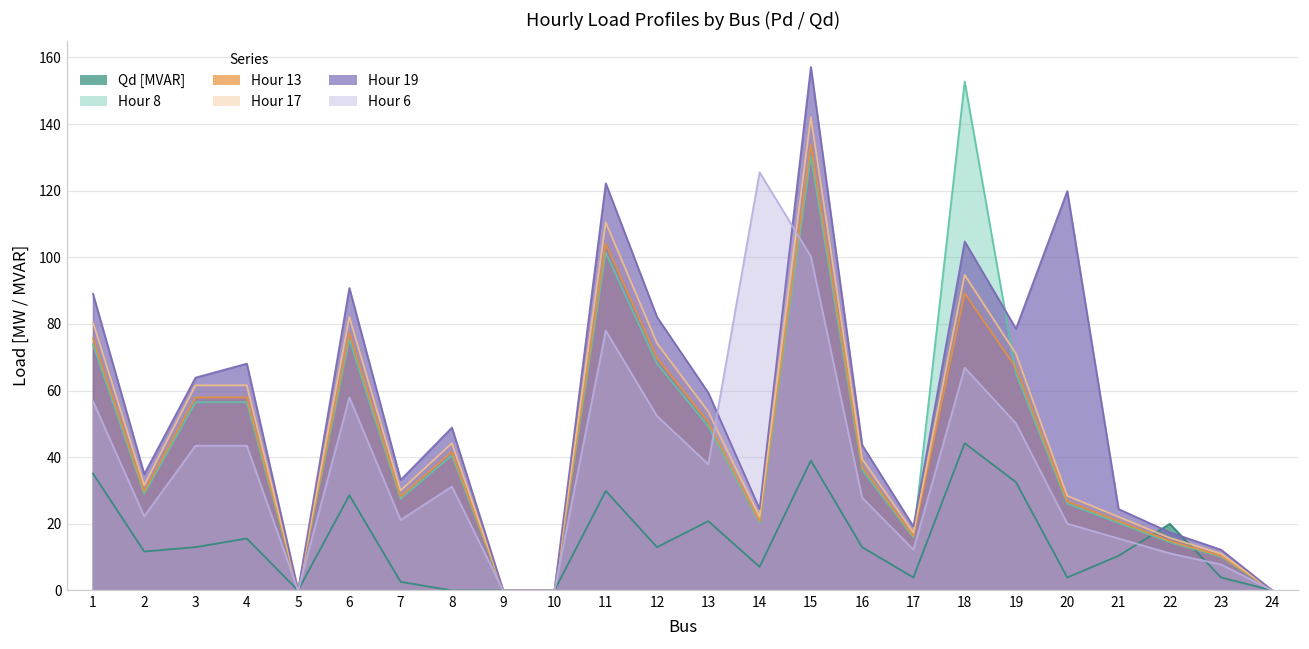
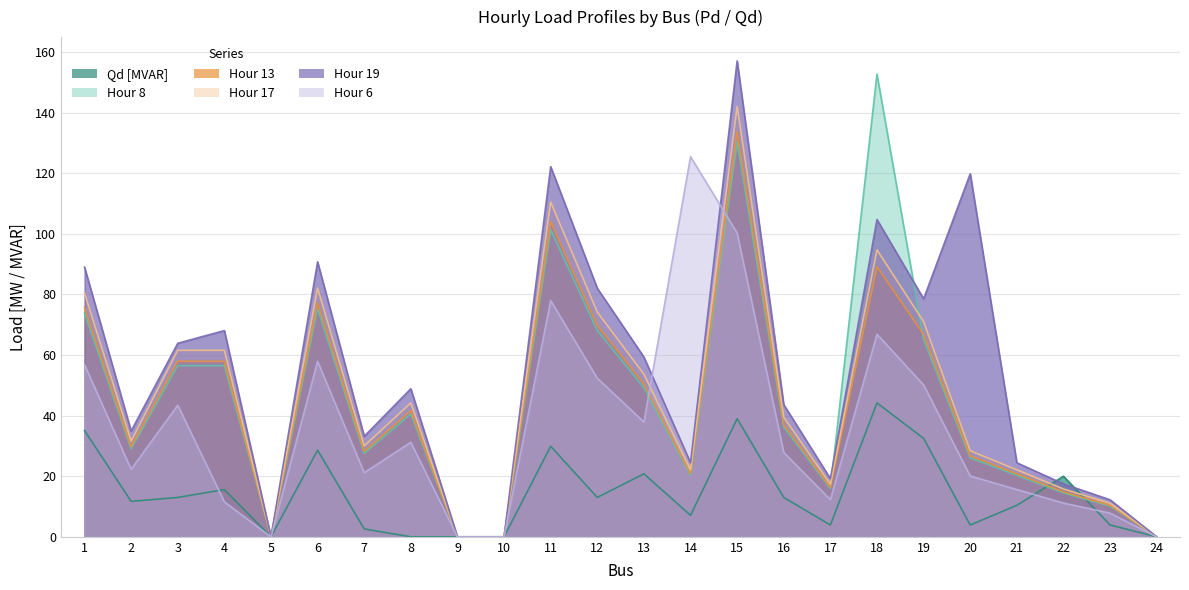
  {
    "Qd [MVAR]": {
      "1": 35,
      "2": 12,
      "3": 13,
      "4": 16,
      "6": 29,
      "7": 3,
      "8": 0,
      "11": 30,
      "12": 13,
      "13": 21,
      "14": 7,
      "15": 39,
      "16": 13,
      "17": 4,
      "18": 44,
      "19": 33,
      "20": 4,
      "21": 10,
      "22": 20,
      "23": 4
    },
    "Hour 8": {
      "1": 74,
      "3": 56,
      "4": 56,
      "6": 75,
      "8": 41,
      "11": 101,
      "12": 68,
      "13": 49,
      "15": 130,
      "16": 36,
      "18": 153,
      "19": 65
    },
    "Hour 13": {
      "1": 76,
      "3": 58,
      "4": 58,
      "6": 77,
      "8": 42,
      "11": 104,
      "12": 70,
      "13": 51,
      "15": 134,
      "16": 37,
      "18": 89,
      "19": 67
    },
    "Hour 17": {
      "1": 81,
      "2": 32,
      "3": 62,
      "4": 62,
      "6": 82,
      "7": 30,
      "8": 44,
      "11": 111,
      "12": 74,
      "13": 54,
      "14": 22,
      "15": 142,
      "16": 39,
      "17": 17,
      "18": 95,
      "19": 71,
      "20": 28,
      "21": 22,
      "22": 16
    },
    "Hour 19": {
      "1": 89,
      "2": 35,
      "3": 64,
      "4": 68,
      "6": 91,
      "7": 33,
      "8": 49,
      "11": 122,
      "12": 82,
      "13": 59,
      "14": 24,
      "15": 157,
      "16": 44,
      "17": 19,
      "18": 105,
      "19": 79,
      "20": 120,
      "21": 24,
      "22": 17,
      "23": 12
    },
    "Hour 6": {
      "1": 57,
      "2": 22,
      "3": 43,
-     "4": 43,
+     "4": 12,
      "6": 58,
      "7": 21,
      "8": 31,
      "11": 78,
      "12": 52,
      "13": 38,
      "14": 126,
      "15": 100,
      "16": 28,
      "17": 12,
      "18": 67,
      "19": 50,
      "20": 20,
      "21": 16,
      "22": 11,
      "23": 8
    }
  }
